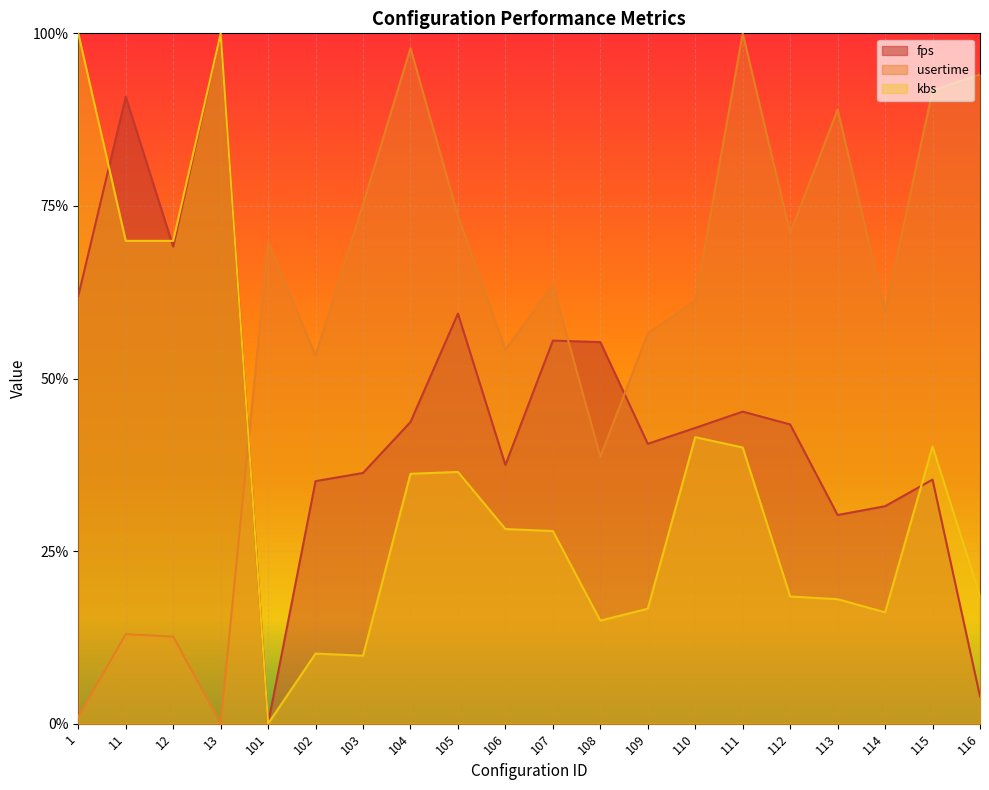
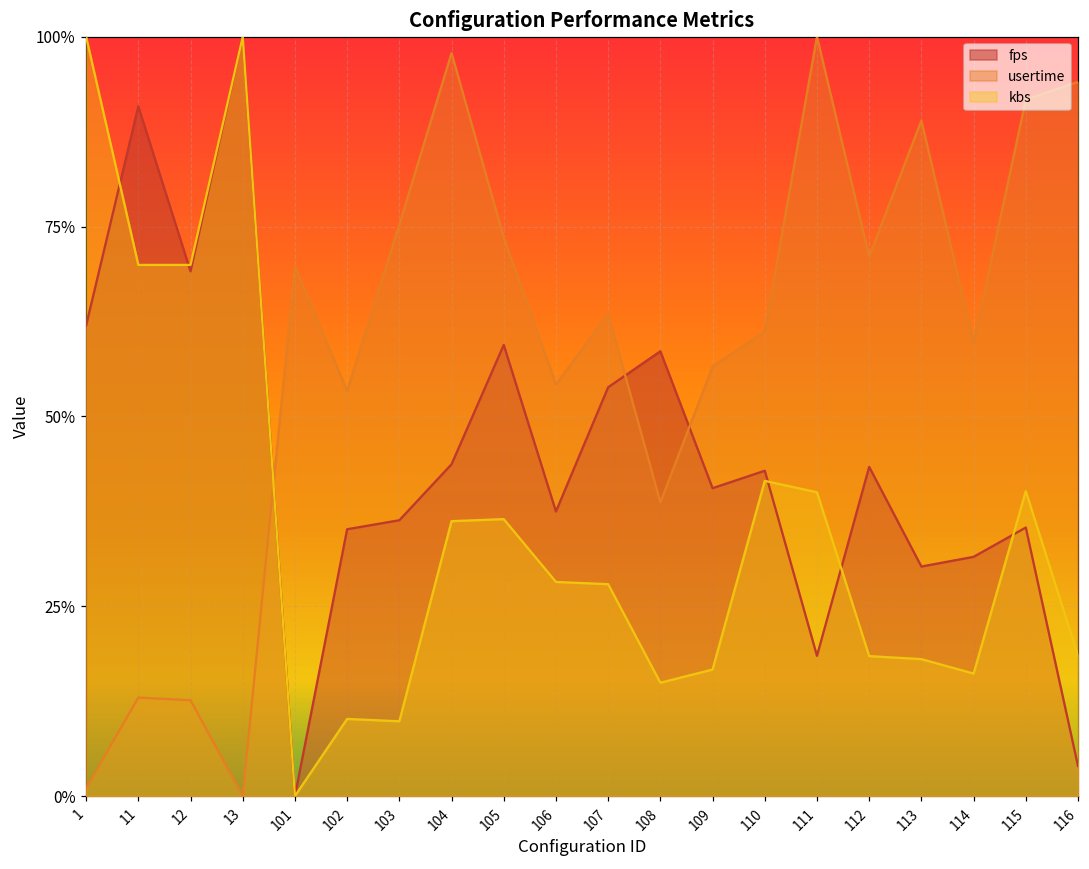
  {
    "fps": {
      "1": "62%",
      "11": "91%",
      "12": "69%",
      "102": "35%",
      "103": "36%",
      "104": "44%",
      "105": "59%",
      "106": "37%",
-     "107": "55%",
-     "108": "55%",
+     "107": "54%",
+     "108": "59%",
      "109": "41%",
      "110": "43%",
-     "111": "45%",
+     "111": "18%",
      "112": "43%",
      "113": "30%",
      "114": "32%",
      "115": "35%",
      "116": "4%"
    }
  }
